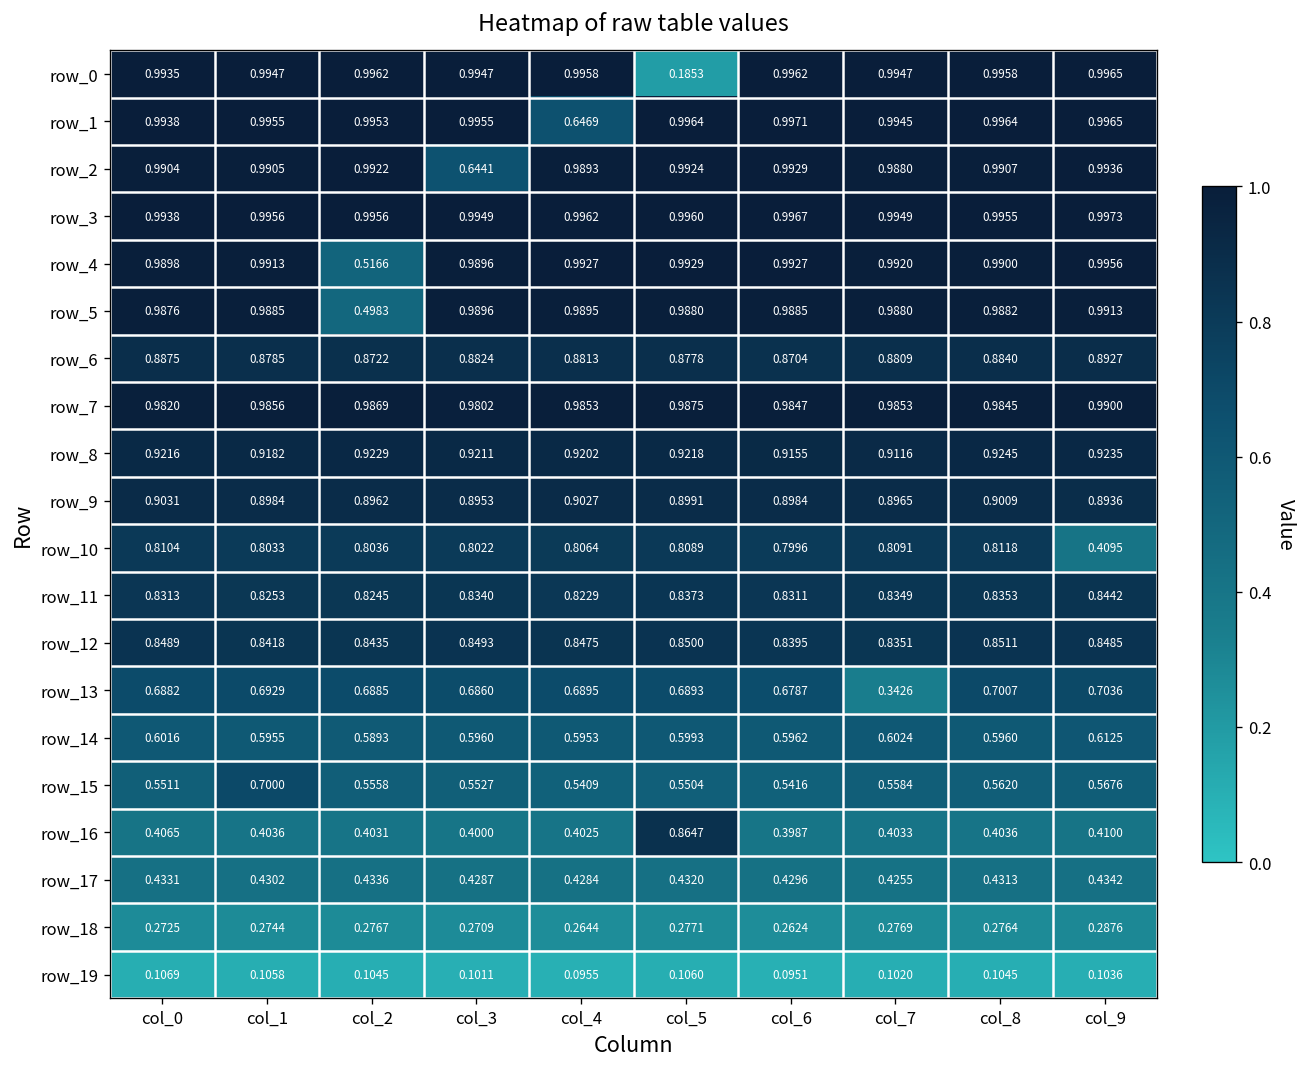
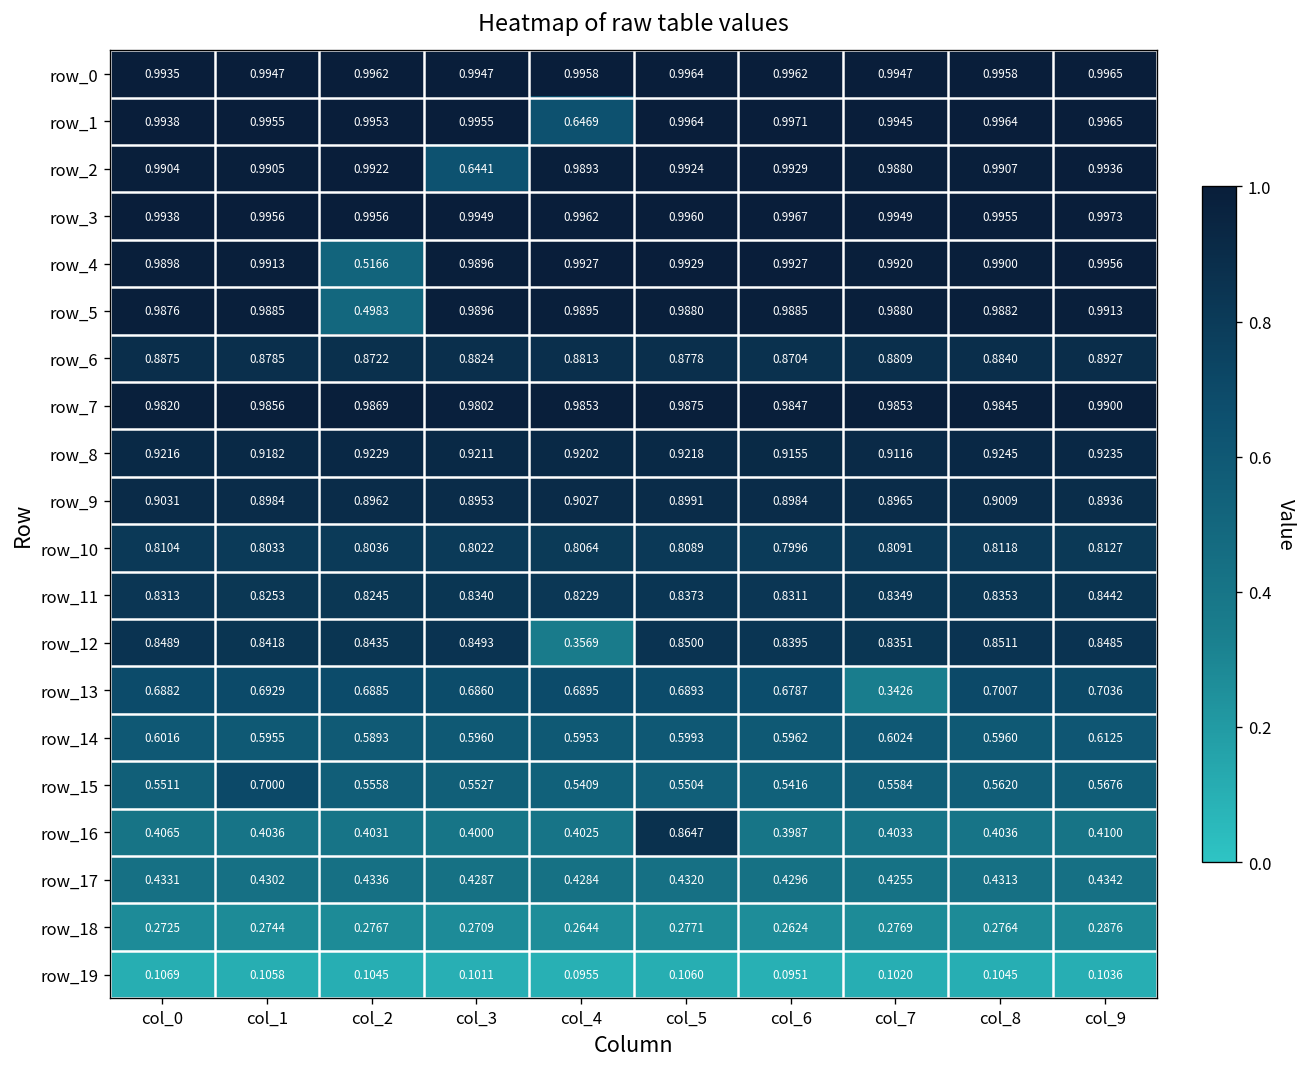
  {
    "row_0": {
      "col_0": 0.9935,
      "col_1": 0.9947,
      "col_2": 0.9962,
      "col_3": 0.9947,
      "col_4": 0.9958,
-     "col_5": 0.1853,
+     "col_5": 0.9964,
      "col_6": 0.9962,
      "col_7": 0.9947,
      "col_8": 0.9958,
      "col_9": 0.9965
    },
    "row_1": {
      "col_0": 0.9938,
      "col_1": 0.9955,
      "col_2": 0.9953,
      "col_3": 0.9955,
      "col_4": 0.6469,
      "col_5": 0.9964,
      "col_6": 0.9971,
      "col_7": 0.9945,
      "col_8": 0.9964,
      "col_9": 0.9965
    },
    "row_2": {
      "col_0": 0.9904,
      "col_1": 0.9905,
      "col_2": 0.9922,
      "col_3": 0.6441,
      "col_4": 0.9893,
      "col_5": 0.9924,
      "col_6": 0.9929,
      "col_7": 0.9880,
      "col_8": 0.9907,
      "col_9": 0.9936
    },
    "row_3": {
      "col_0": 0.9938,
      "col_1": 0.9956,
      "col_2": 0.9956,
      "col_3": 0.9949,
      "col_4": 0.9962,
      "col_5": 0.9960,
      "col_6": 0.9967,
      "col_7": 0.9949,
      "col_8": 0.9955,
      "col_9": 0.9973
    },
    "row_4": {
      "col_0": 0.9898,
      "col_1": 0.9913,
      "col_2": 0.5166,
      "col_3": 0.9896,
      "col_4": 0.9927,
      "col_5": 0.9929,
      "col_6": 0.9927,
      "col_7": 0.9920,
      "col_8": 0.9900,
      "col_9": 0.9956
    },
    "row_5": {
      "col_0": 0.9876,
      "col_1": 0.9885,
      "col_2": 0.4983,
      "col_3": 0.9896,
      "col_4": 0.9895,
      "col_5": 0.9880,
      "col_6": 0.9885,
      "col_7": 0.9880,
      "col_8": 0.9882,
      "col_9": 0.9913
    },
    "row_6": {
      "col_0": 0.8875,
      "col_1": 0.8785,
      "col_2": 0.8722,
      "col_3": 0.8824,
      "col_4": 0.8813,
      "col_5": 0.8778,
      "col_6": 0.8704,
      "col_7": 0.8809,
      "col_8": 0.8840,
      "col_9": 0.8927
    },
    "row_7": {
      "col_0": 0.9820,
      "col_1": 0.9856,
      "col_2": 0.9869,
      "col_3": 0.9802,
      "col_4": 0.9853,
      "col_5": 0.9875,
      "col_6": 0.9847,
      "col_7": 0.9853,
      "col_8": 0.9845,
      "col_9": 0.9900
    },
    "row_8": {
      "col_0": 0.9216,
      "col_1": 0.9182,
      "col_2": 0.9229,
      "col_3": 0.9211,
      "col_4": 0.9202,
      "col_5": 0.9218,
      "col_6": 0.9155,
      "col_7": 0.9116,
      "col_8": 0.9245,
      "col_9": 0.9235
    },
    "row_9": {
      "col_0": 0.9031,
      "col_1": 0.8984,
      "col_2": 0.8962,
      "col_3": 0.8953,
      "col_4": 0.9027,
      "col_5": 0.8991,
      "col_6": 0.8984,
      "col_7": 0.8965,
      "col_8": 0.9009,
      "col_9": 0.8936
    },
    "row_10": {
      "col_0": 0.8104,
      "col_1": 0.8033,
      "col_2": 0.8036,
      "col_3": 0.8022,
      "col_4": 0.8064,
      "col_5": 0.8089,
      "col_6": 0.7996,
      "col_7": 0.8091,
      "col_8": 0.8118,
-     "col_9": 0.4095
+     "col_9": 0.8127
    },
    "row_11": {
      "col_0": 0.8313,
      "col_1": 0.8253,
      "col_2": 0.8245,
      "col_3": 0.8340,
      "col_4": 0.8229,
      "col_5": 0.8373,
      "col_6": 0.8311,
      "col_7": 0.8349,
      "col_8": 0.8353,
      "col_9": 0.8442
    },
    "row_12": {
      "col_0": 0.8489,
      "col_1": 0.8418,
      "col_2": 0.8435,
      "col_3": 0.8493,
-     "col_4": 0.8475,
+     "col_4": 0.3569,
      "col_5": 0.8500,
      "col_6": 0.8395,
      "col_7": 0.8351,
      "col_8": 0.8511,
      "col_9": 0.8485
    },
    "row_13": {
      "col_0": 0.6882,
      "col_1": 0.6929,
      "col_2": 0.6885,
      "col_3": 0.6860,
      "col_4": 0.6895,
      "col_5": 0.6893,
      "col_6": 0.6787,
      "col_7": 0.3426,
      "col_8": 0.7007,
      "col_9": 0.7036
    },
    "row_14": {
      "col_0": 0.6016,
      "col_1": 0.5955,
      "col_2": 0.5893,
      "col_3": 0.5960,
      "col_4": 0.5953,
      "col_5": 0.5993,
      "col_6": 0.5962,
      "col_7": 0.6024,
      "col_8": 0.5960,
      "col_9": 0.6125
    },
    "row_15": {
      "col_0": 0.5511,
      "col_1": 0.7000,
      "col_2": 0.5558,
      "col_3": 0.5527,
      "col_4": 0.5409,
      "col_5": 0.5504,
      "col_6": 0.5416,
      "col_7": 0.5584,
      "col_8": 0.5620,
      "col_9": 0.5676
    },
    "row_16": {
      "col_0": 0.4065,
      "col_1": 0.4036,
      "col_2": 0.4031,
      "col_3": 0.4000,
      "col_4": 0.4025,
      "col_5": 0.8647,
      "col_6": 0.3987,
      "col_7": 0.4033,
      "col_8": 0.4036,
      "col_9": 0.4100
    },
    "row_17": {
      "col_0": 0.4331,
      "col_1": 0.4302,
      "col_2": 0.4336,
      "col_3": 0.4287,
      "col_4": 0.4284,
      "col_5": 0.4320,
      "col_6": 0.4296,
      "col_7": 0.4255,
      "col_8": 0.4313,
      "col_9": 0.4342
    },
    "row_18": {
      "col_0": 0.2725,
      "col_1": 0.2744,
      "col_2": 0.2767,
      "col_3": 0.2709,
      "col_4": 0.2644,
      "col_5": 0.2771,
      "col_6": 0.2624,
      "col_7": 0.2769,
      "col_8": 0.2764,
      "col_9": 0.2876
    },
    "row_19": {
      "col_0": 0.1069,
      "col_1": 0.1058,
      "col_2": 0.1045,
      "col_3": 0.1011,
      "col_4": 0.0955,
      "col_5": 0.1060,
      "col_6": 0.0951,
      "col_7": 0.1020,
      "col_8": 0.1045,
      "col_9": 0.1036
    }
  }
